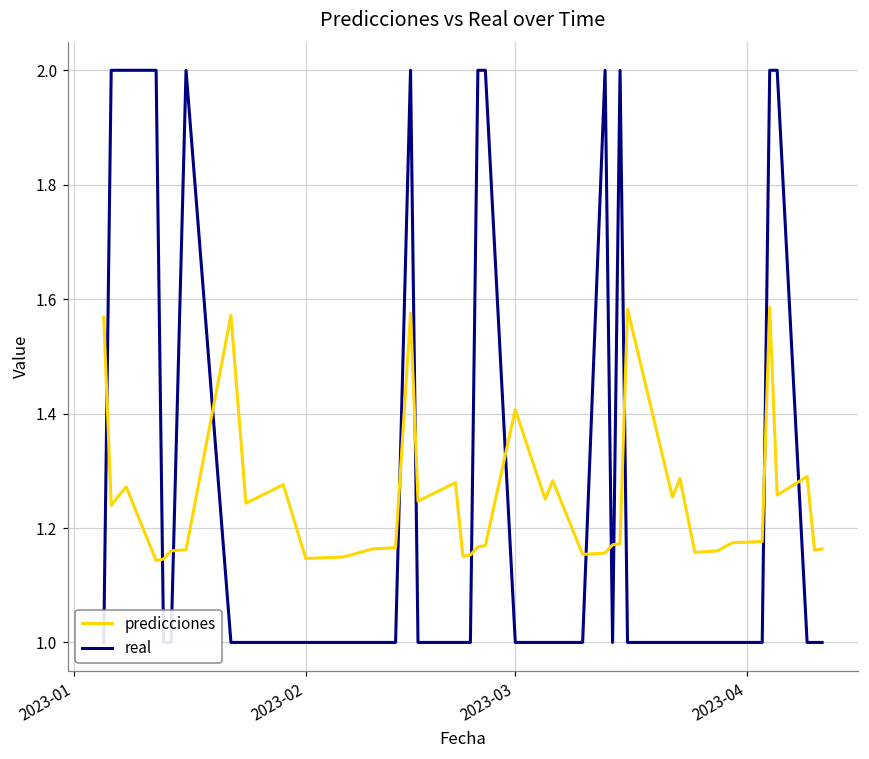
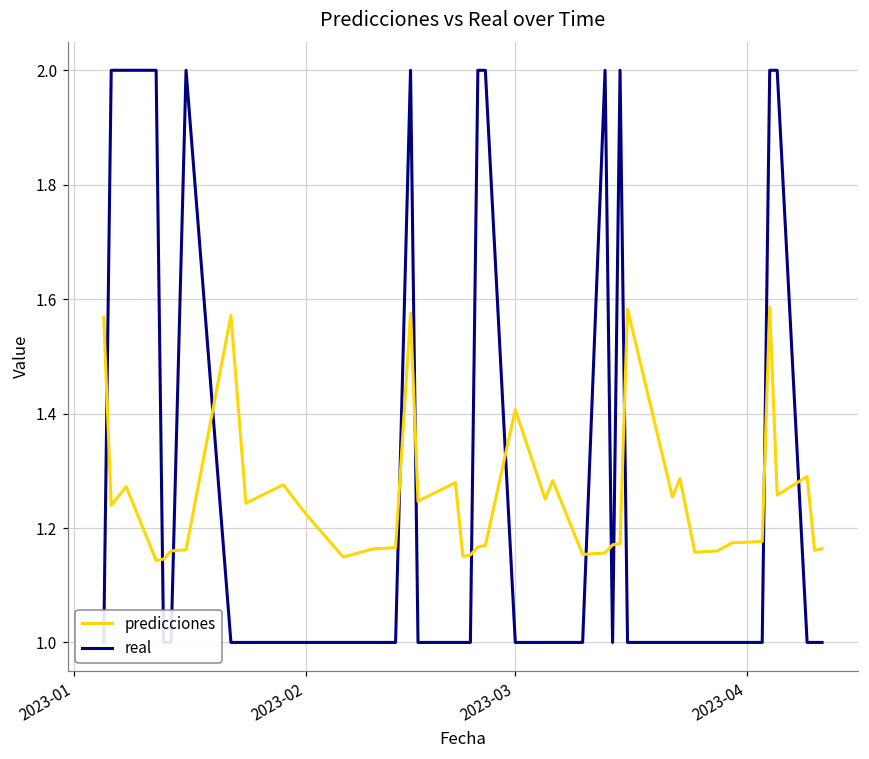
  {
    "predicciones": {
-     "2023-02": 1.15,
+     "2023-02": 1.22,
      "2023-03": 1.41
    },
    "real": {
      "2023-02": 1.00,
      "2023-03": 1.00
    }
  }
